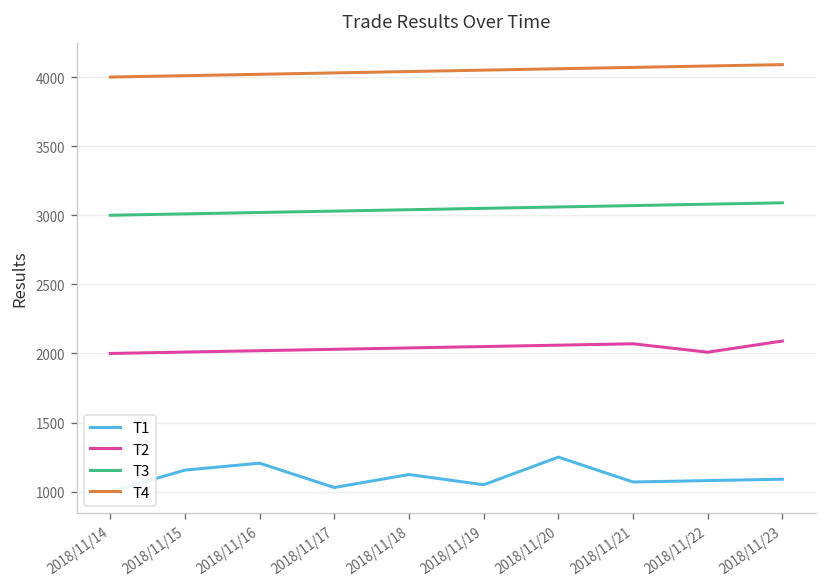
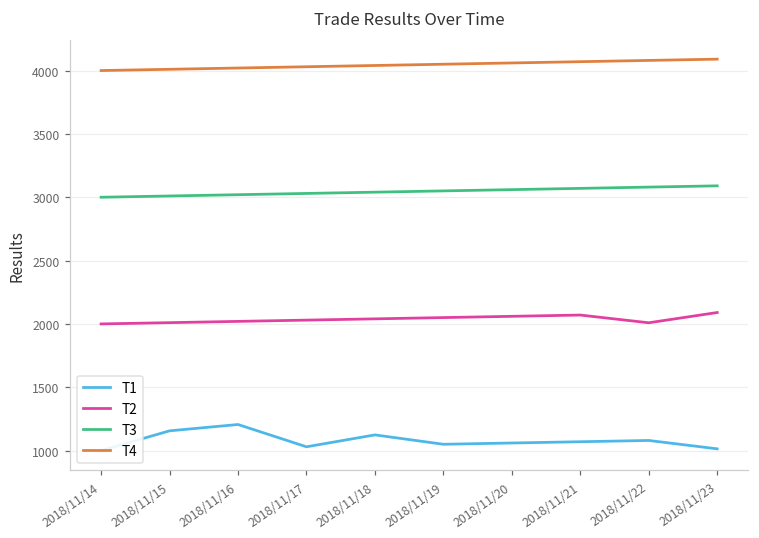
  {
    "T1": {
      "2018/11/15": 1160,
      "2018/11/16": 1210,
      "2018/11/17": 1030,
      "2018/11/18": 1120,
      "2018/11/19": 1050,
-     "2018/11/20": 1250,
+     "2018/11/20": 1060,
      "2018/11/21": 1070,
      "2018/11/22": 1080,
-     "2018/11/23": 1090
+     "2018/11/23": 1010
    },
    "T2": {
      "2018/11/14": 2000,
      "2018/11/15": 2010,
      "2018/11/16": 2020,
      "2018/11/17": 2030,
      "2018/11/18": 2040,
      "2018/11/19": 2050,
      "2018/11/20": 2060,
      "2018/11/21": 2070,
      "2018/11/22": 2010,
      "2018/11/23": 2090
    },
    "T3": {
      "2018/11/14": 3000,
      "2018/11/15": 3010,
      "2018/11/16": 3020,
      "2018/11/17": 3030,
      "2018/11/18": 3040,
      "2018/11/19": 3050,
      "2018/11/20": 3060,
      "2018/11/21": 3070,
      "2018/11/22": 3080,
      "2018/11/23": 3090
    },
    "T4": {
      "2018/11/14": 4000,
      "2018/11/15": 4010,
      "2018/11/16": 4020,
      "2018/11/17": 4030,
      "2018/11/18": 4040,
      "2018/11/19": 4050,
      "2018/11/20": 4060,
      "2018/11/21": 4070,
      "2018/11/22": 4080,
      "2018/11/23": 4090
    }
  }
